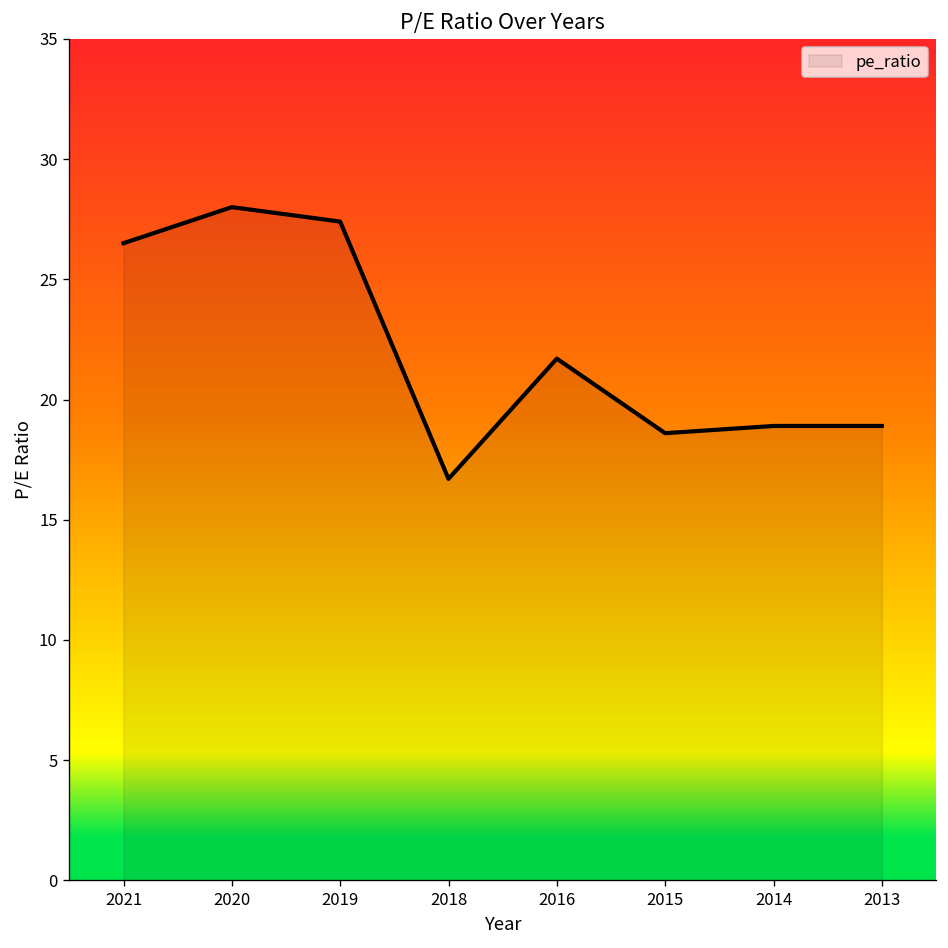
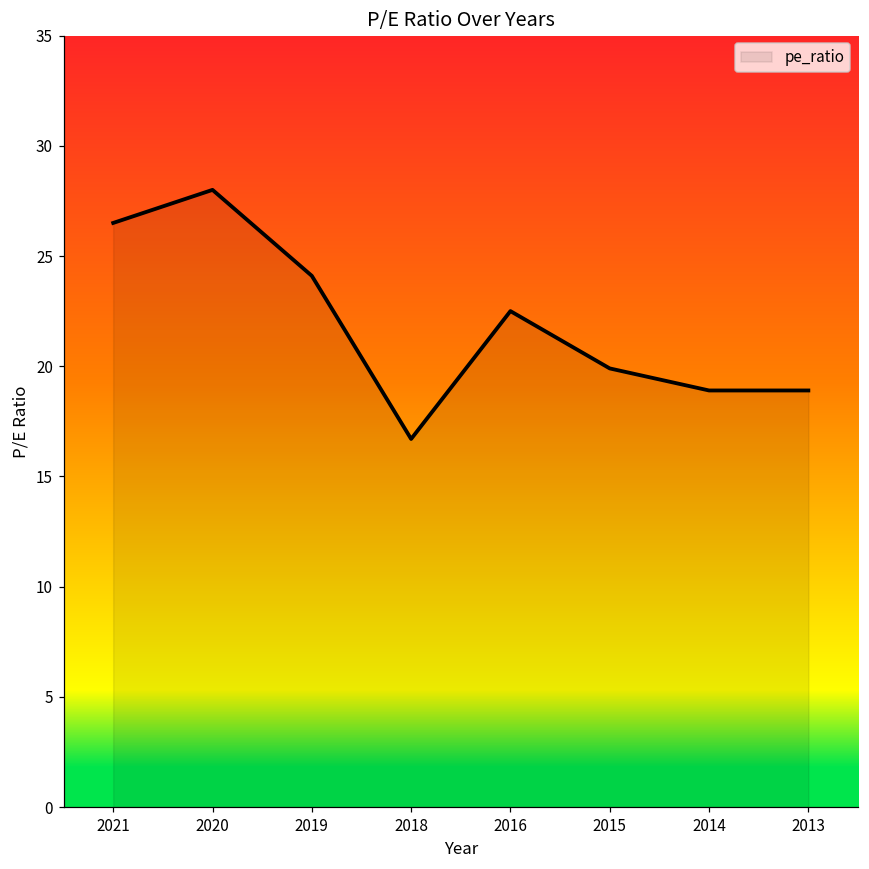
  {
    "2021": 26.5,
    "2020": 28.0,
-   "2019": 27.4,
+   "2019": 24.1,
    "2018": 16.7,
-   "2016": 21.7,
-   "2015": 18.6,
+   "2016": 22.5,
+   "2015": 19.9,
    "2014": 18.9,
    "2013": 18.9
  }
